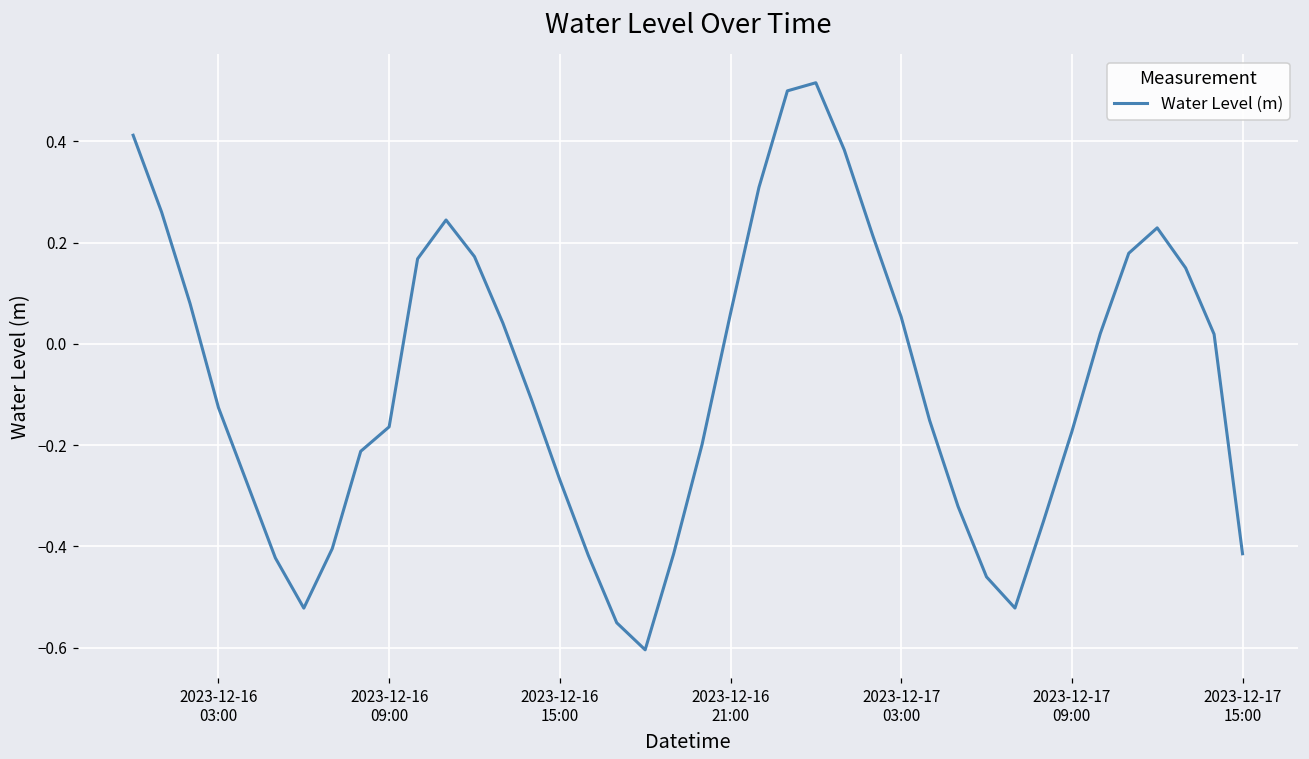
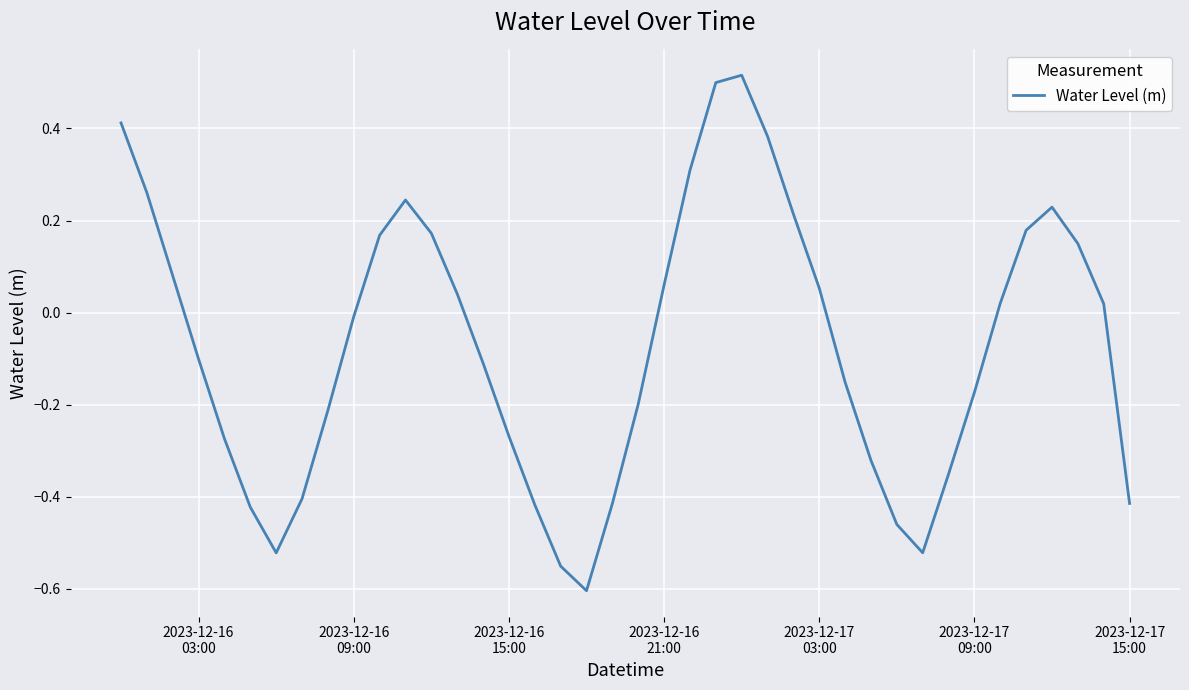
  {
-   "2023-12-16 03:00": -0.13,
-   "2023-12-16 09:00": -0.16,
+   "2023-12-16 03:00": -0.10,
+   "2023-12-16 09:00": -0.01,
    "2023-12-16 15:00": -0.27,
    "2023-12-16 21:00": 0.06,
    "2023-12-17 03:00": 0.05,
    "2023-12-17 09:00": -0.17,
    "2023-12-17 15:00": -0.41
  }
